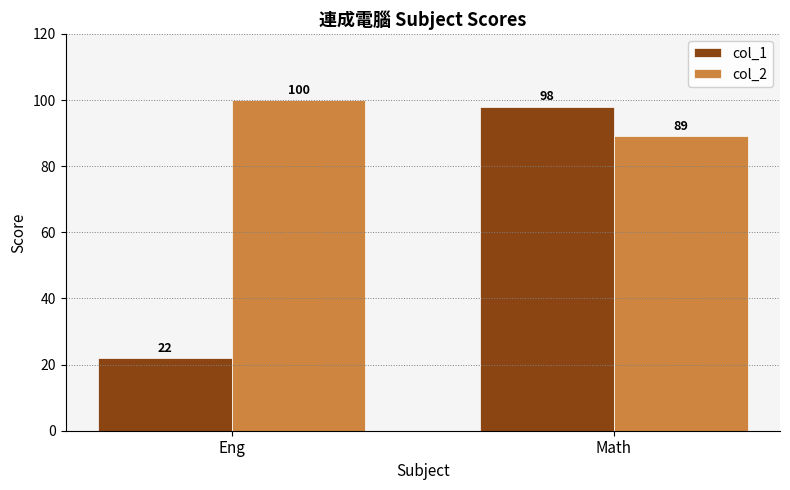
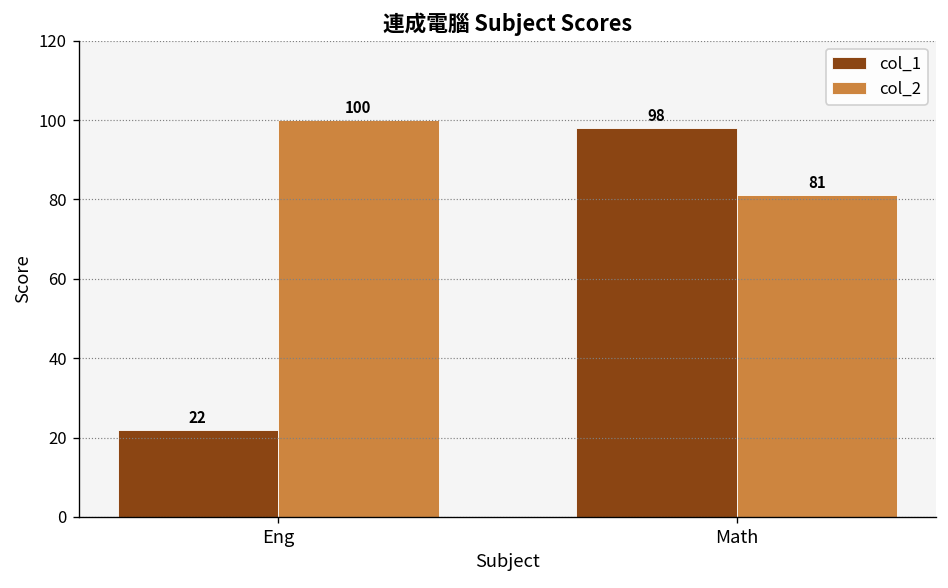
  {
    "col_1": {
      "Eng": 22,
      "Math": 98
    },
    "col_2": {
      "Eng": 100,
-     "Math": 89
+     "Math": 81
    }
  }
